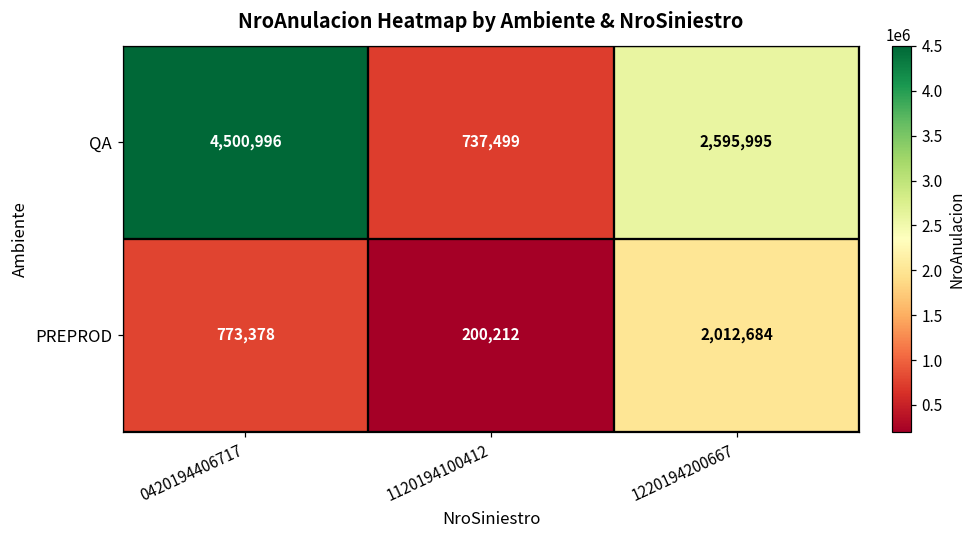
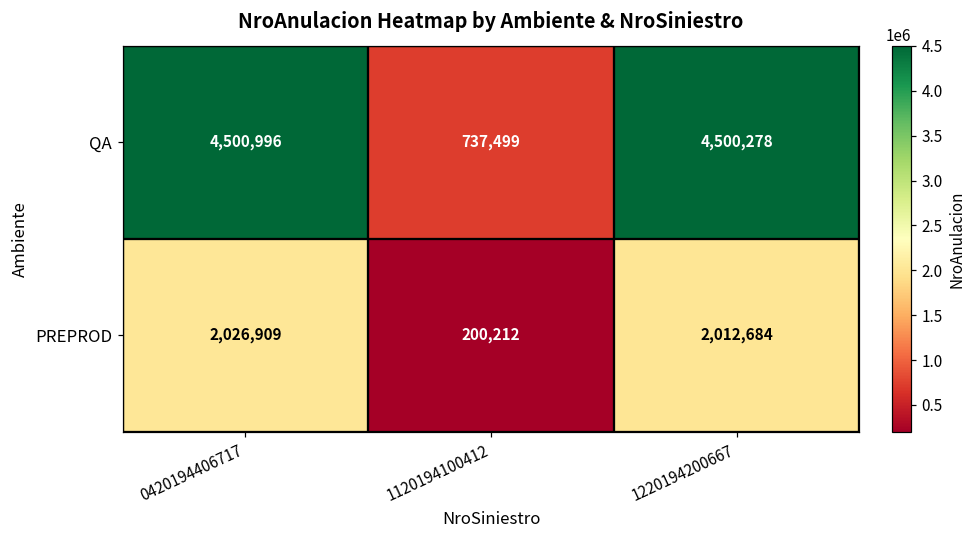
  {
    "QA": {
      "0420194406717": "4,500,996",
      "1120194100412": "737,499",
-     "1220194200667": "2,595,995"
+     "1220194200667": "4,500,278"
    },
    "PREPROD": {
-     "0420194406717": "773,378",
+     "0420194406717": "2,026,909",
      "1120194100412": "200,212",
      "1220194200667": "2,012,684"
    }
  }
